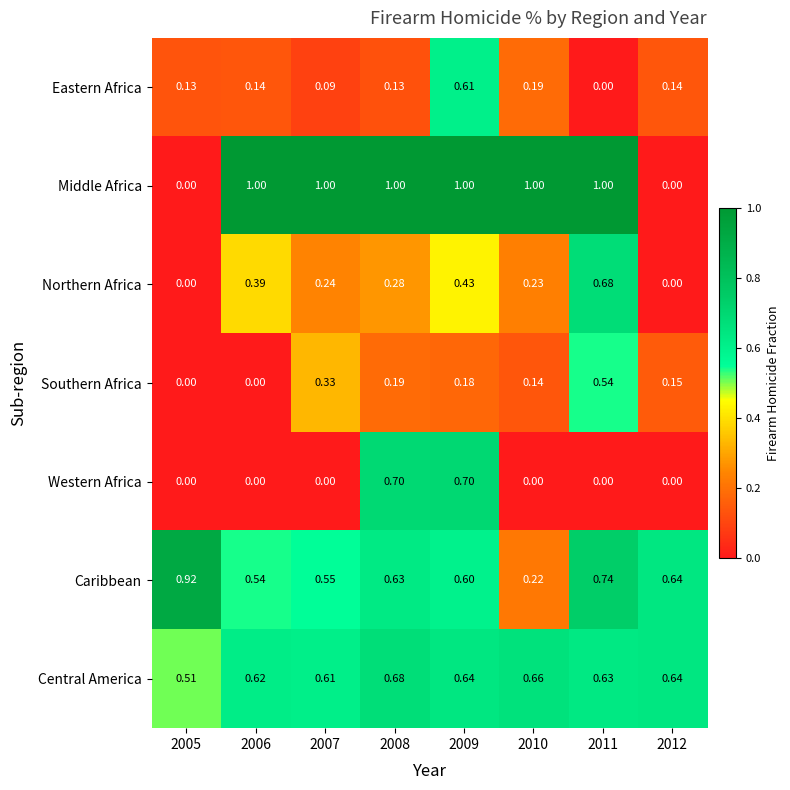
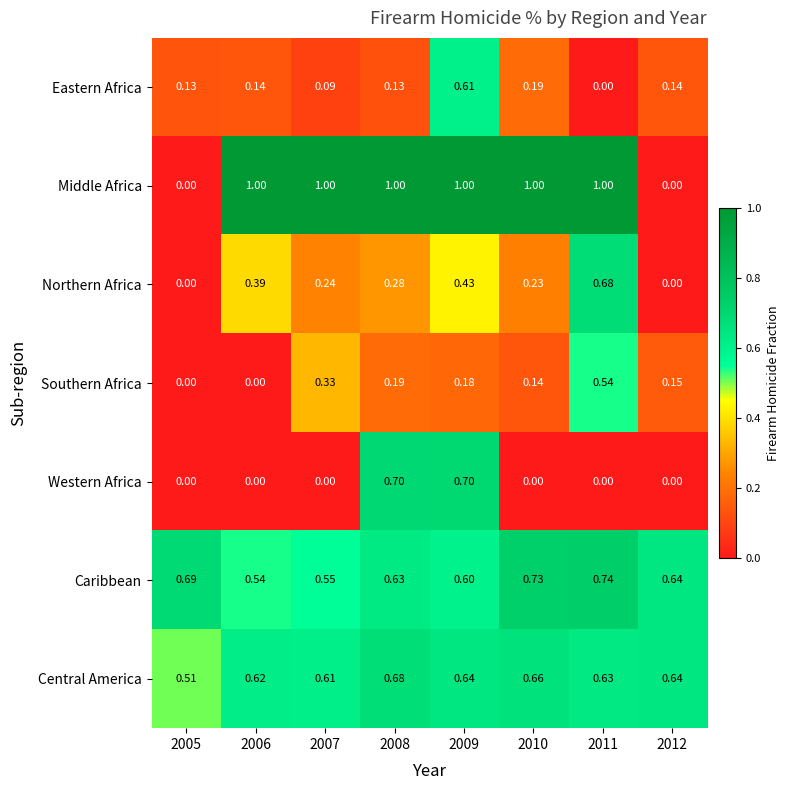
  {
    "Eastern Africa": {
      "2005": 0.13,
      "2006": 0.14,
      "2007": 0.09,
      "2008": 0.13,
      "2009": 0.61,
      "2010": 0.19,
      "2011": 0.00,
      "2012": 0.14
    },
    "Middle Africa": {
      "2005": 0.00,
      "2006": 1.00,
      "2007": 1.00,
      "2008": 1.00,
      "2009": 1.00,
      "2010": 1.00,
      "2011": 1.00,
      "2012": 0.00
    },
    "Northern Africa": {
      "2005": 0.00,
      "2006": 0.39,
      "2007": 0.24,
      "2008": 0.28,
      "2009": 0.43,
      "2010": 0.23,
      "2011": 0.68,
      "2012": 0.00
    },
    "Southern Africa": {
      "2005": 0.00,
      "2006": 0.00,
      "2007": 0.33,
      "2008": 0.19,
      "2009": 0.18,
      "2010": 0.14,
      "2011": 0.54,
      "2012": 0.15
    },
    "Western Africa": {
      "2005": 0.00,
      "2006": 0.00,
      "2007": 0.00,
      "2008": 0.70,
      "2009": 0.70,
      "2010": 0.00,
      "2011": 0.00,
      "2012": 0.00
    },
    "Caribbean": {
-     "2005": 0.92,
+     "2005": 0.69,
      "2006": 0.54,
      "2007": 0.55,
      "2008": 0.63,
      "2009": 0.60,
-     "2010": 0.22,
+     "2010": 0.73,
      "2011": 0.74,
      "2012": 0.64
    },
    "Central America": {
      "2005": 0.51,
      "2006": 0.62,
      "2007": 0.61,
      "2008": 0.68,
      "2009": 0.64,
      "2010": 0.66,
      "2011": 0.63,
      "2012": 0.64
    }
  }
